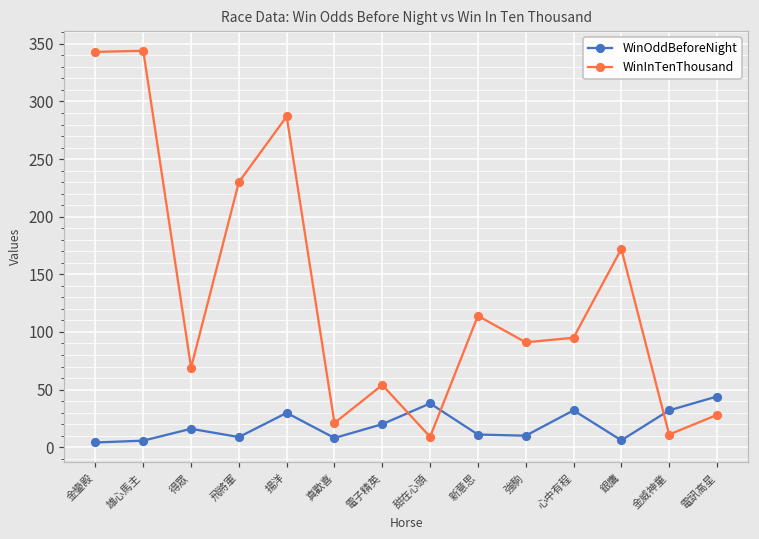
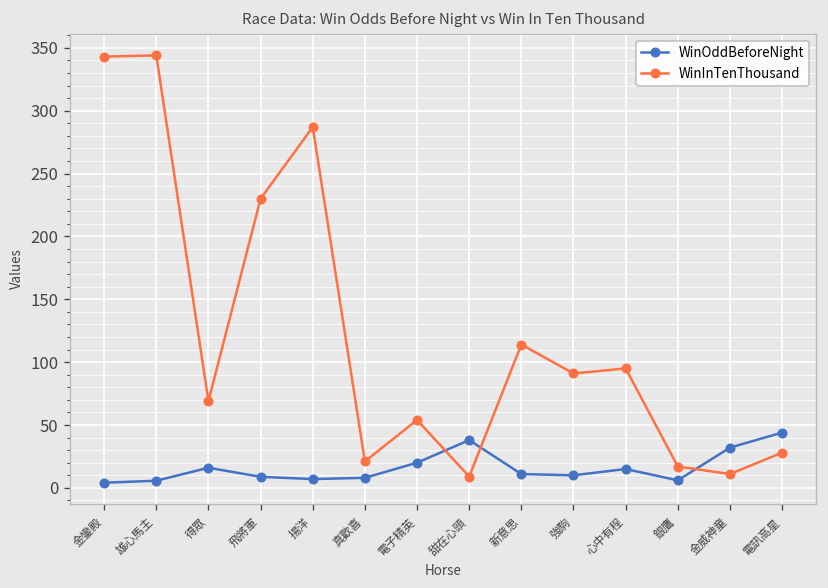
  {
    "WinOddBeforeNight": {
      "金鑾殿": 4,
      "雄心馬主": 6,
      "得眾": 16,
      "飛將軍": 9,
-     "揚洋": 30,
+     "揚洋": 7,
      "真歡喜": 8,
      "電子精英": 20,
      "甜在心頭": 38,
      "新意思": 11,
      "強駒": 10,
-     "心中有程": 32,
+     "心中有程": 15,
      "銀鷹": 6,
      "金威神童": 32,
      "電訊高星": 44
    },
    "WinInTenThousand": {
      "金鑾殿": 343,
      "雄心馬主": 344,
      "得眾": 69,
      "飛將軍": 230,
      "揚洋": 287,
      "真歡喜": 21,
      "電子精英": 54,
      "甜在心頭": 9,
      "新意思": 114,
      "強駒": 91,
      "心中有程": 95,
-     "銀鷹": 172,
+     "銀鷹": 17,
      "金威神童": 11,
      "電訊高星": 28
    }
  }
